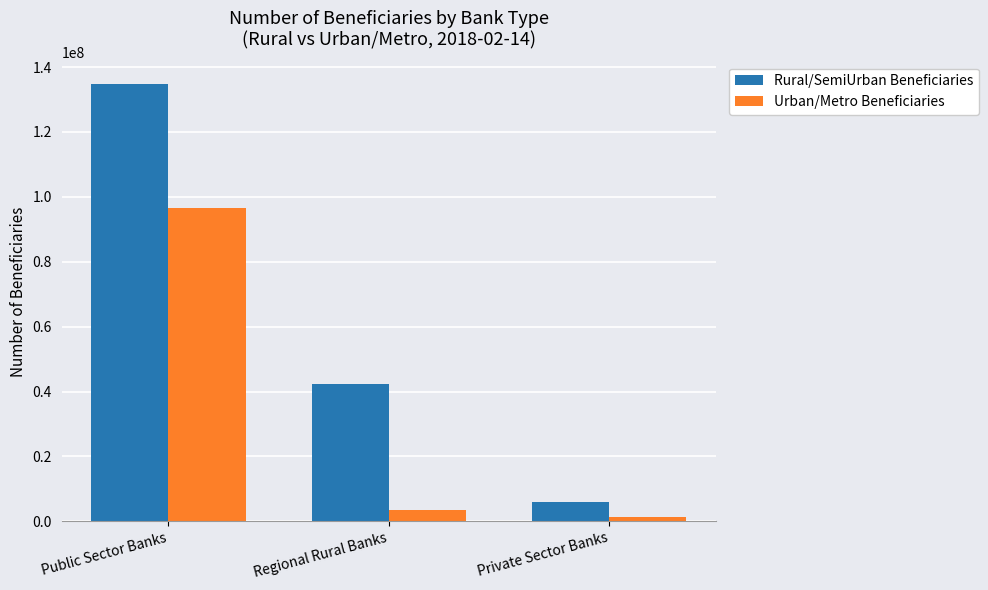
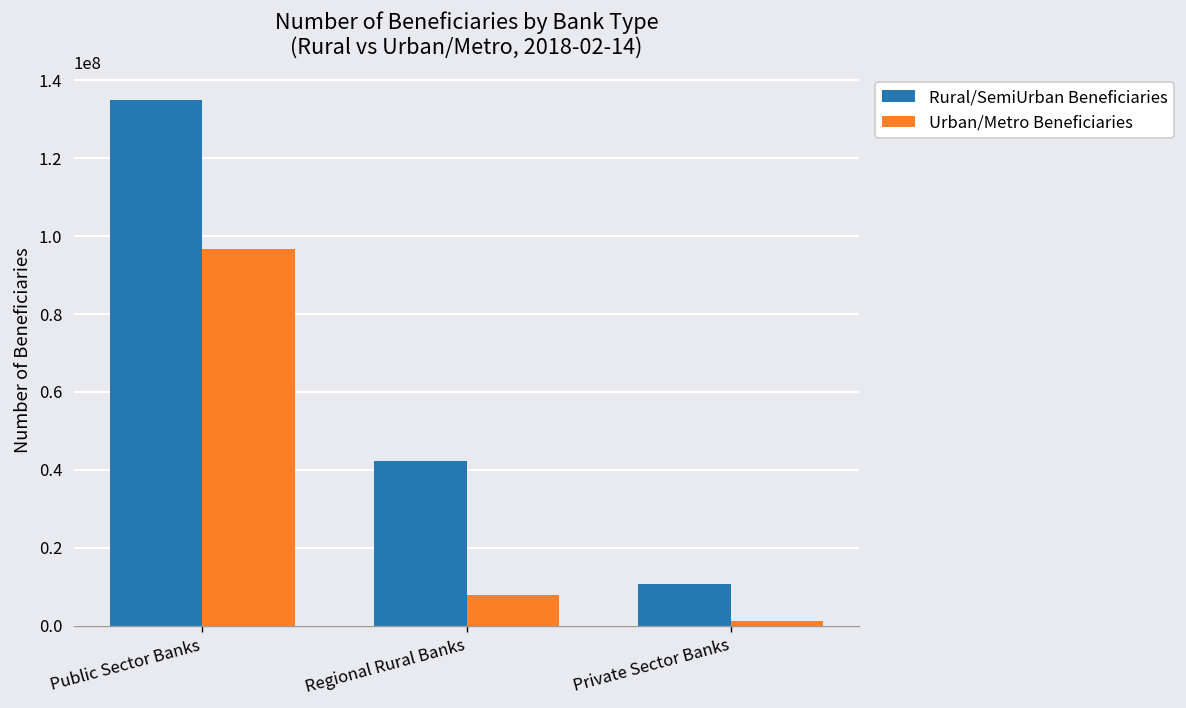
  {
    "Rural/SemiUrban Beneficiaries": {
      "Public Sector Banks": 135000000,
      "Regional Rural Banks": 42000000,
-     "Private Sector Banks": 6000000
+     "Private Sector Banks": 11000000
    },
    "Urban/Metro Beneficiaries": {
      "Public Sector Banks": 97000000,
-     "Regional Rural Banks": 3000000,
+     "Regional Rural Banks": 8000000,
      "Private Sector Banks": 1000000
    }
  }
